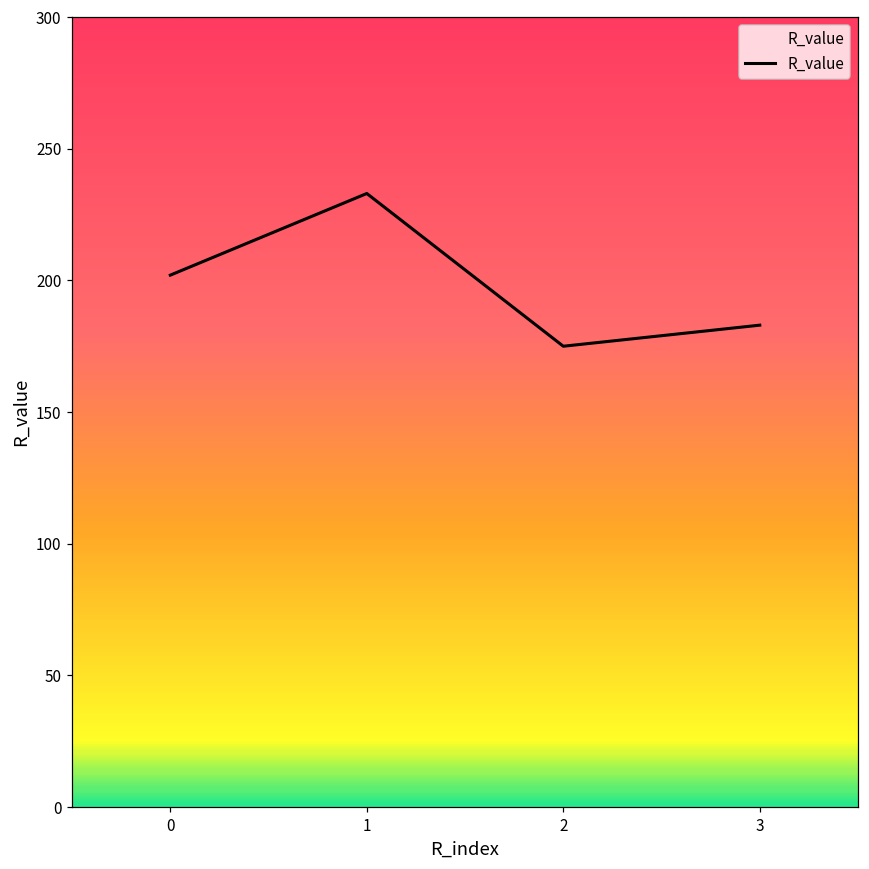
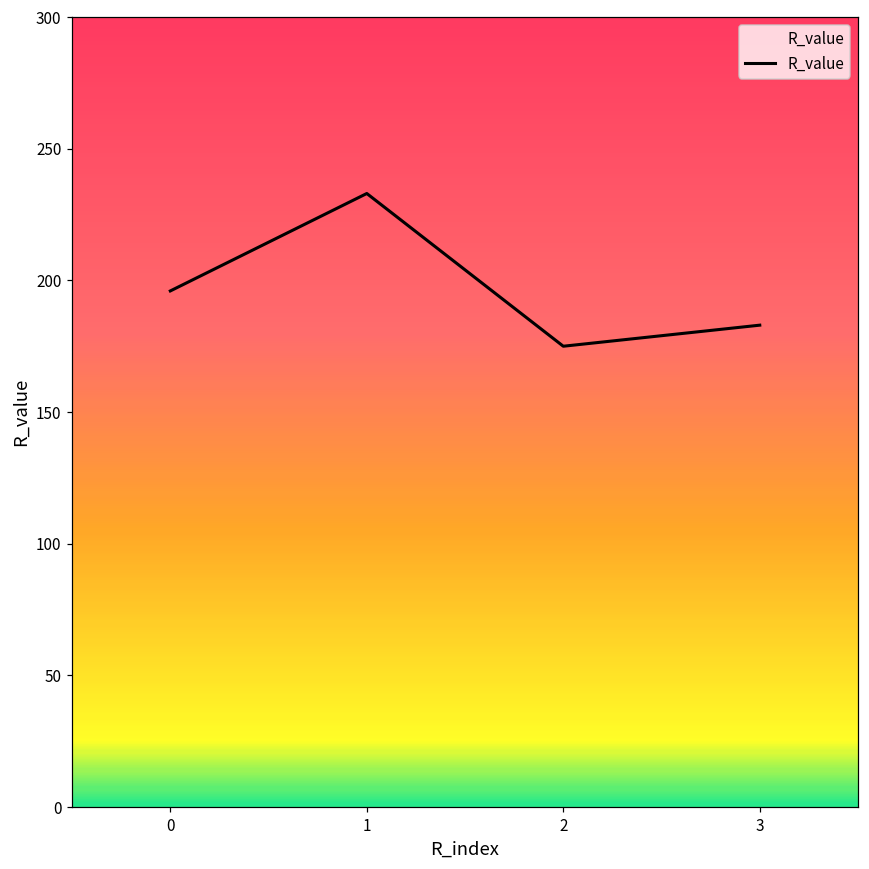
  {
-   "0": 202,
+   "0": 196,
    "1": 233,
    "2": 175,
    "3": 183
  }
